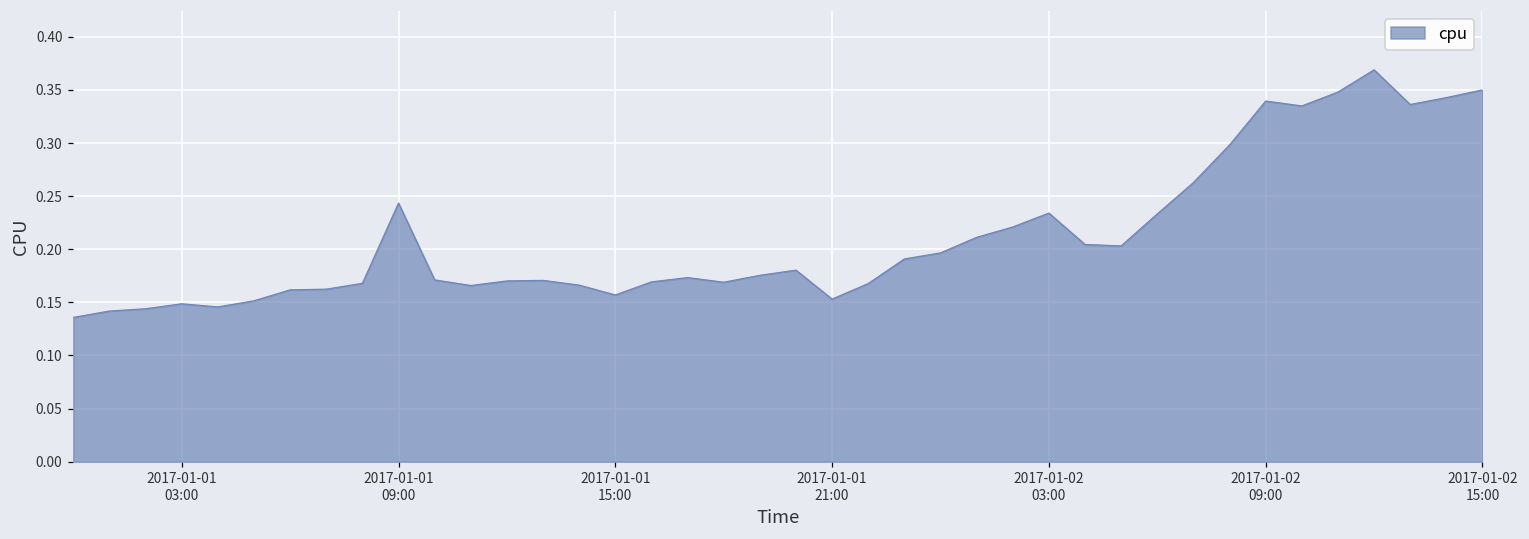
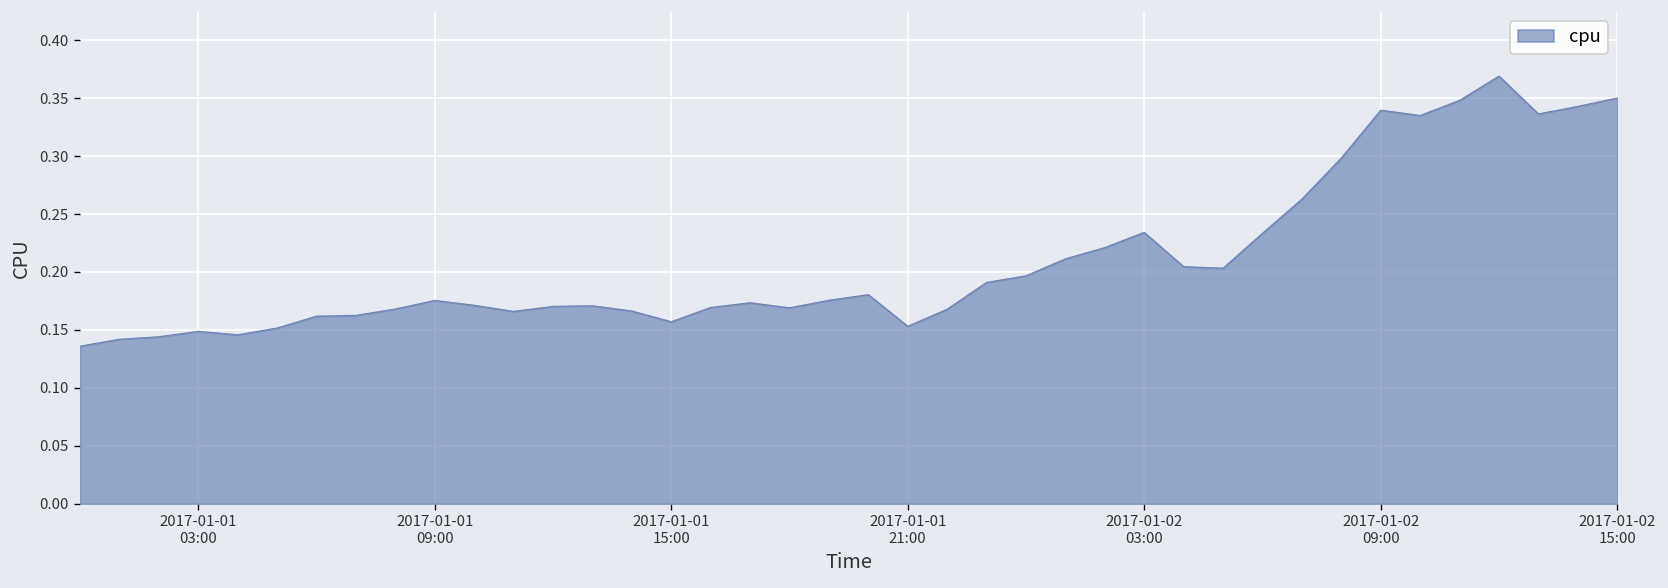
  {
    "2017-01-01 03:00": 0.15,
-   "2017-01-01 09:00": 0.24,
+   "2017-01-01 09:00": 0.18,
    "2017-01-01 15:00": 0.16,
    "2017-01-01 21:00": 0.15,
    "2017-01-02 03:00": 0.23,
    "2017-01-02 09:00": 0.34,
    "2017-01-02 15:00": 0.35
  }
